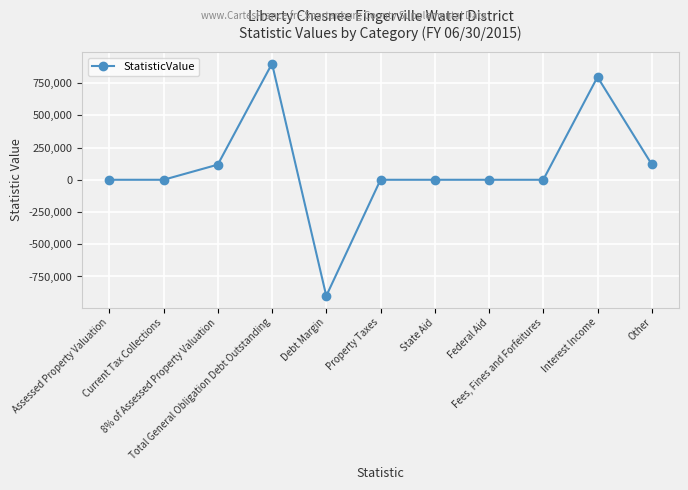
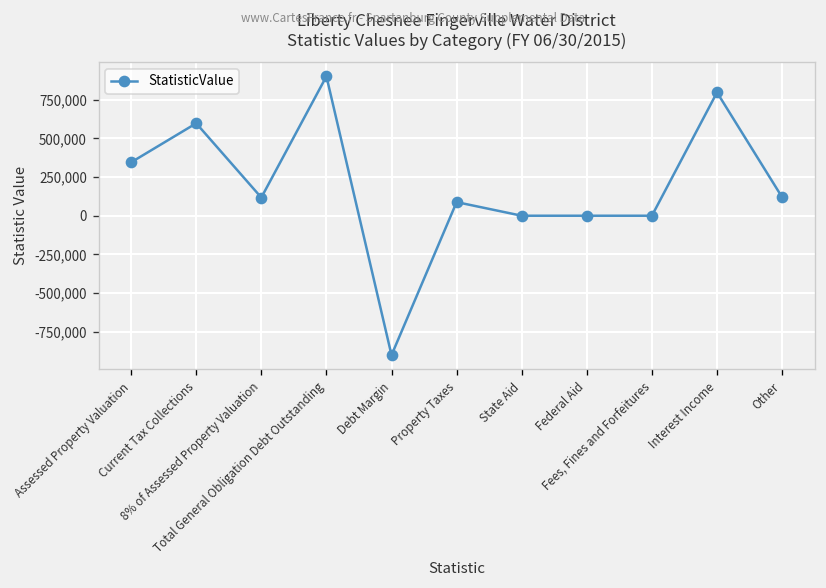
  {
-   "Assessed Property Valuation": "0",
-   "Current Tax Collections": "0",
+   "Assessed Property Valuation": "350,000",
+   "Current Tax Collections": "600,000",
    "8% of Assessed Property Valuation": "120,000",
    "Total General Obligation Debt Outstanding": "900,000",
    "Debt Margin": "-900,000",
-   "Property Taxes": "0",
+   "Property Taxes": "90,000",
    "State Aid": "0",
    "Federal Aid": "0",
    "Fees, Fines and Forfeitures": "0",
    "Interest Income": "800,000",
    "Other": "120,000"
  }
